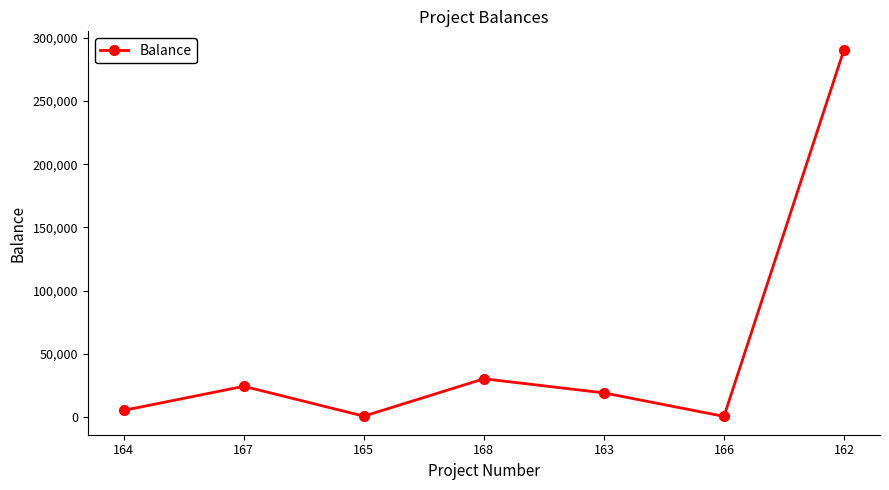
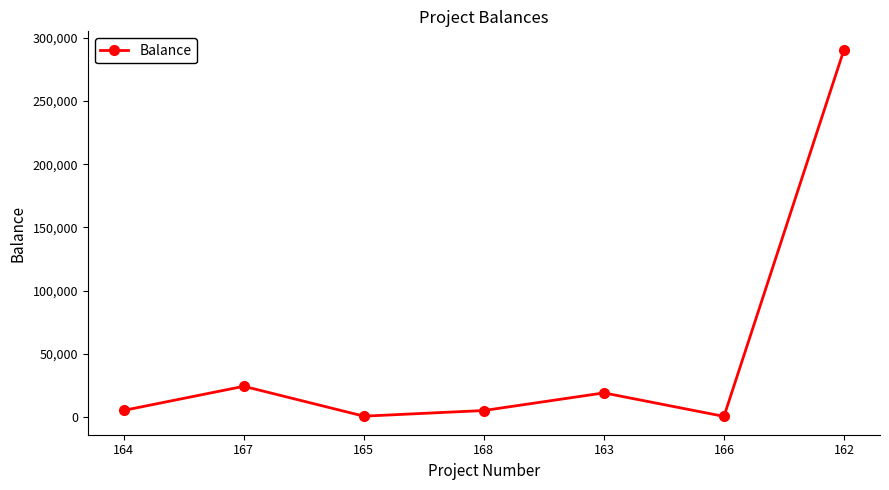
  {
    "164": "5,000",
    "167": "24,000",
    "165": "0",
-   "168": "30,000",
+   "168": "5,000",
    "163": "19,000",
    "166": "0",
    "162": "291,000"
  }
